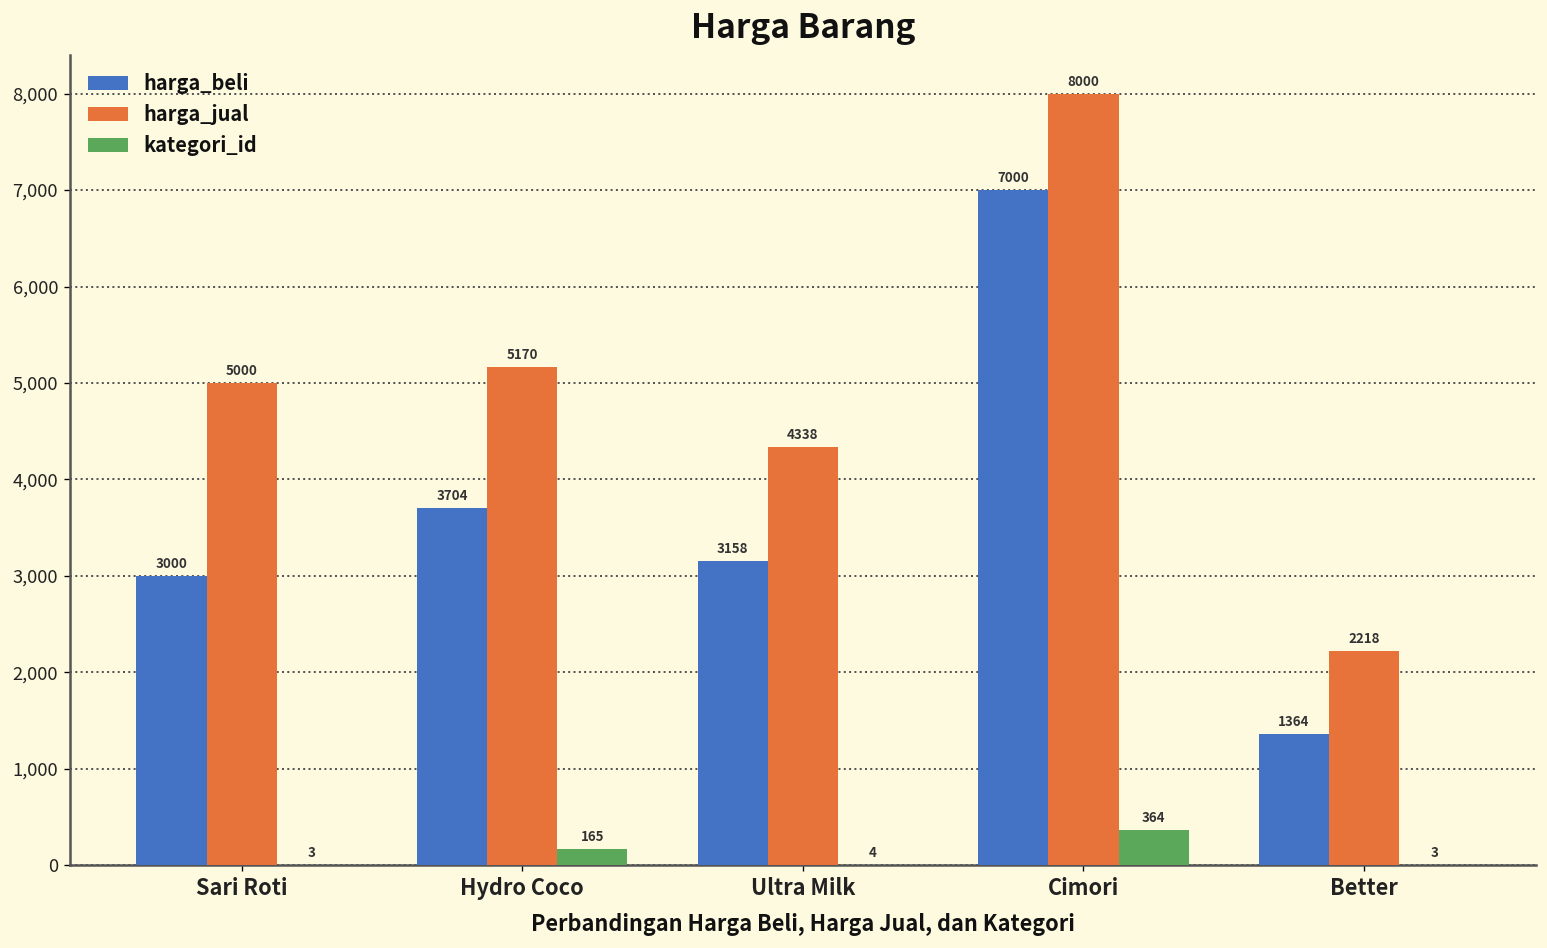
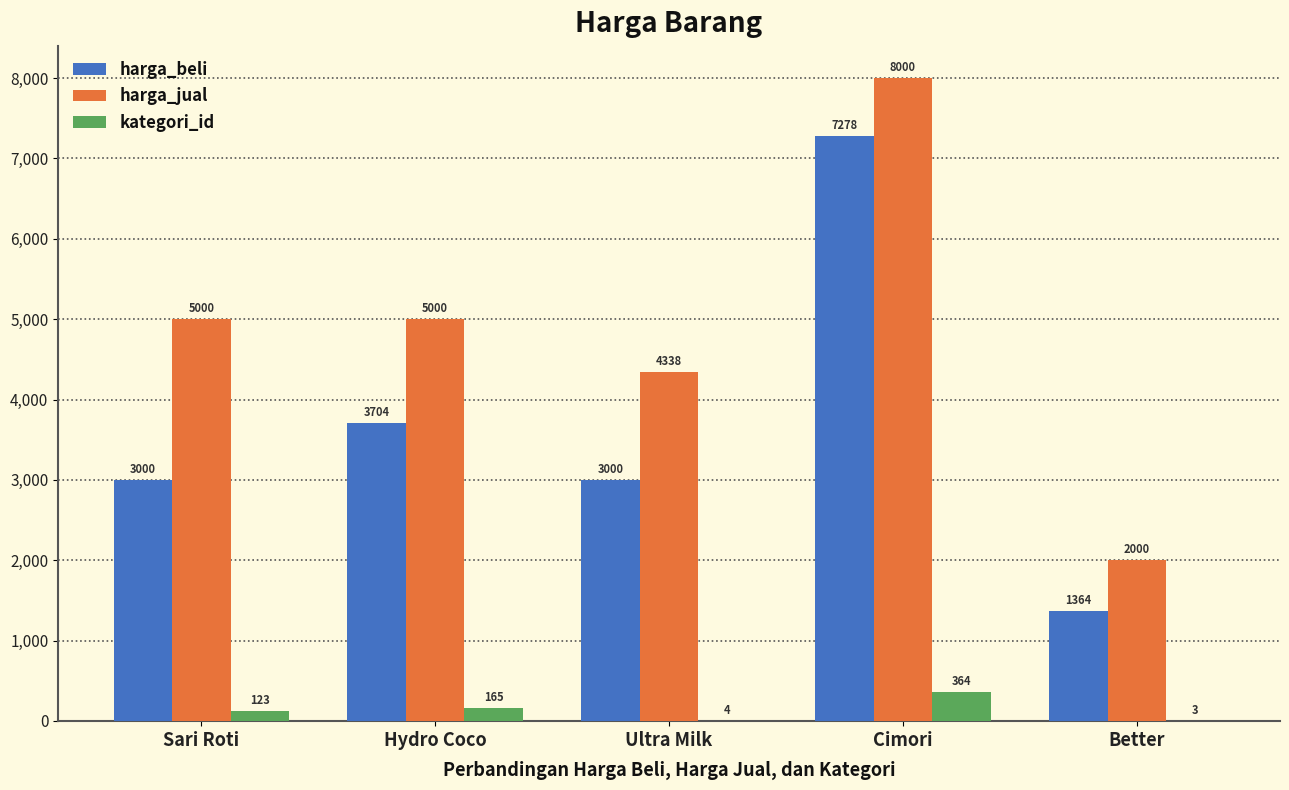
  {
    "harga_beli": {
      "Sari Roti": 3000,
      "Hydro Coco": 3704,
-     "Ultra Milk": 3158,
-     "Cimori": 7000,
+     "Ultra Milk": 3000,
+     "Cimori": 7278,
      "Better": 1364
    },
    "harga_jual": {
      "Sari Roti": 5000,
-     "Hydro Coco": 5170,
+     "Hydro Coco": 5000,
      "Ultra Milk": 4338,
      "Cimori": 8000,
-     "Better": 2218
+     "Better": 2000
    },
    "kategori_id": {
-     "Sari Roti": 3,
+     "Sari Roti": 123,
      "Hydro Coco": 165,
      "Ultra Milk": 4,
      "Cimori": 364,
      "Better": 3
    }
  }
